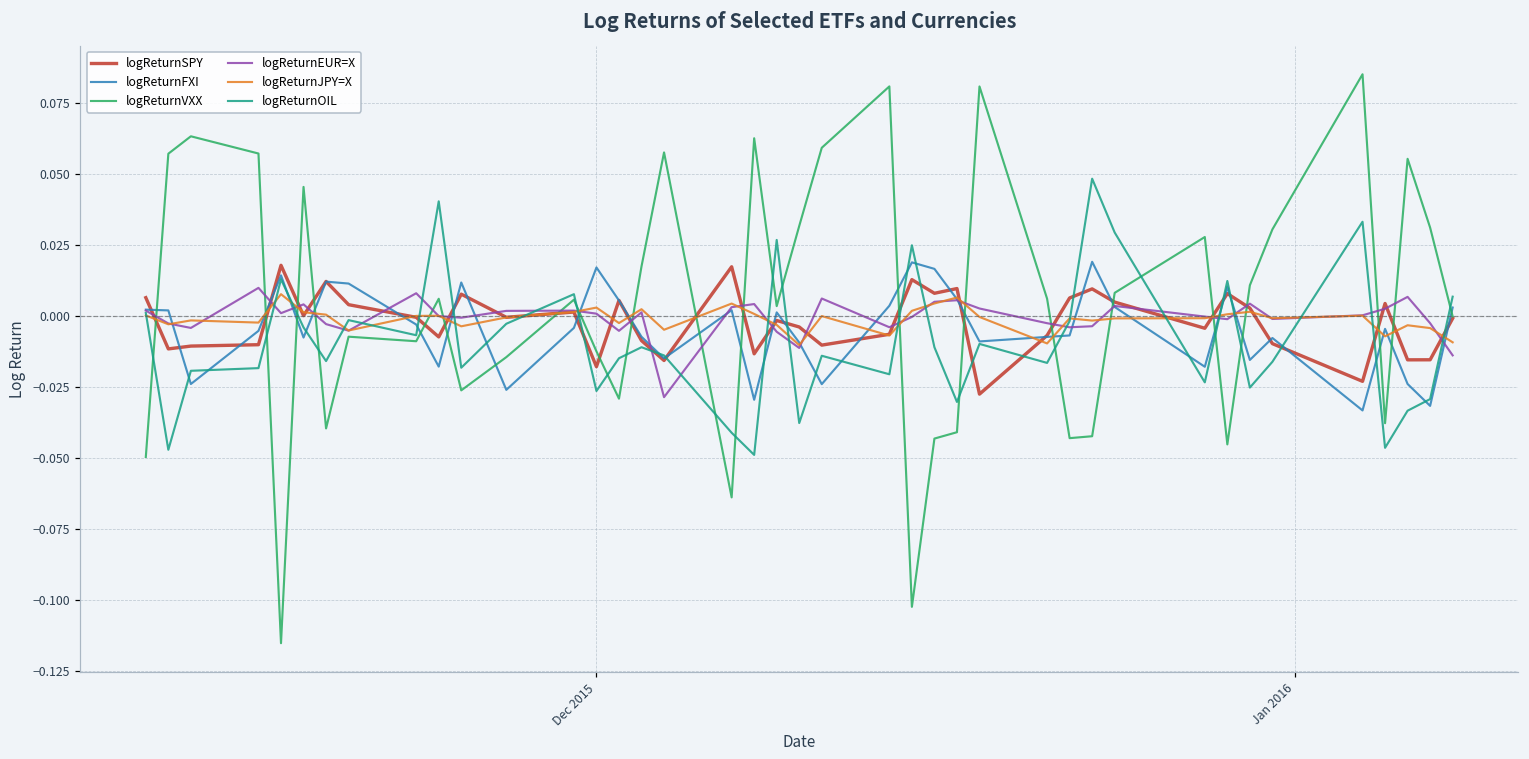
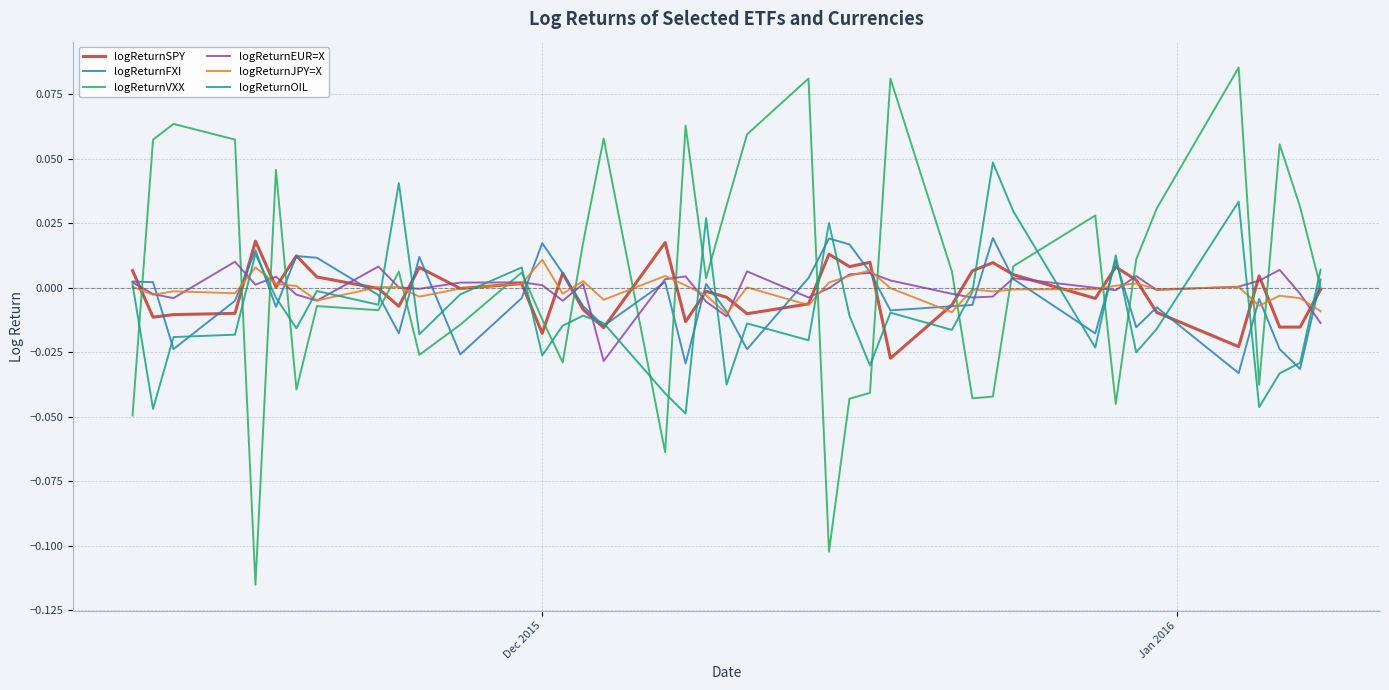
  {
    "logReturnSPY": {
      "Dec 2015": -0.018
    },
    "logReturnFXI": {
      "Dec 2015": 0.017
    },
    "logReturnEUR=X": {
      "Dec 2015": 0.001
    },
    "logReturnJPY=X": {
-     "Dec 2015": 0.003
+     "Dec 2015": 0.011
    }
  }
